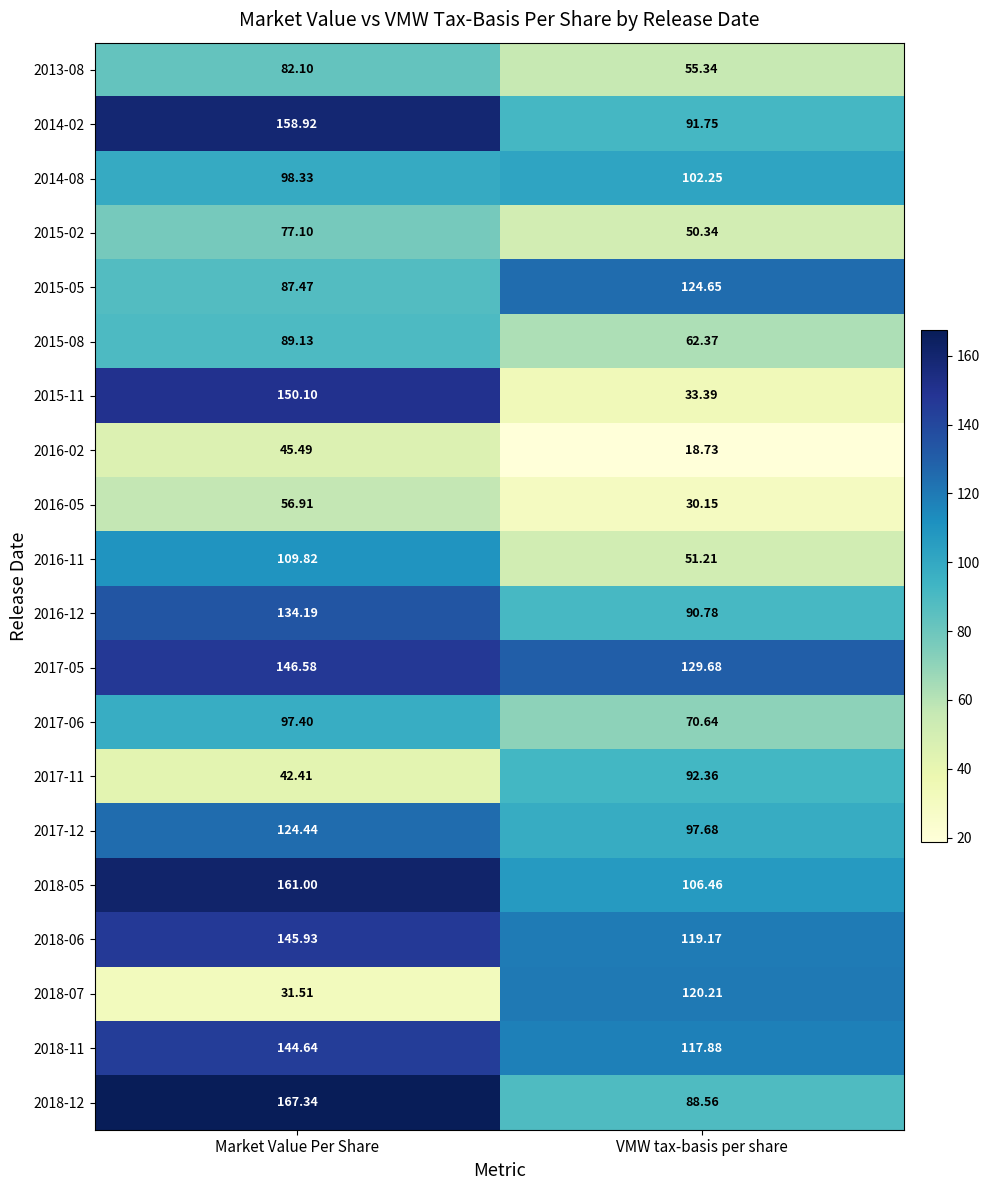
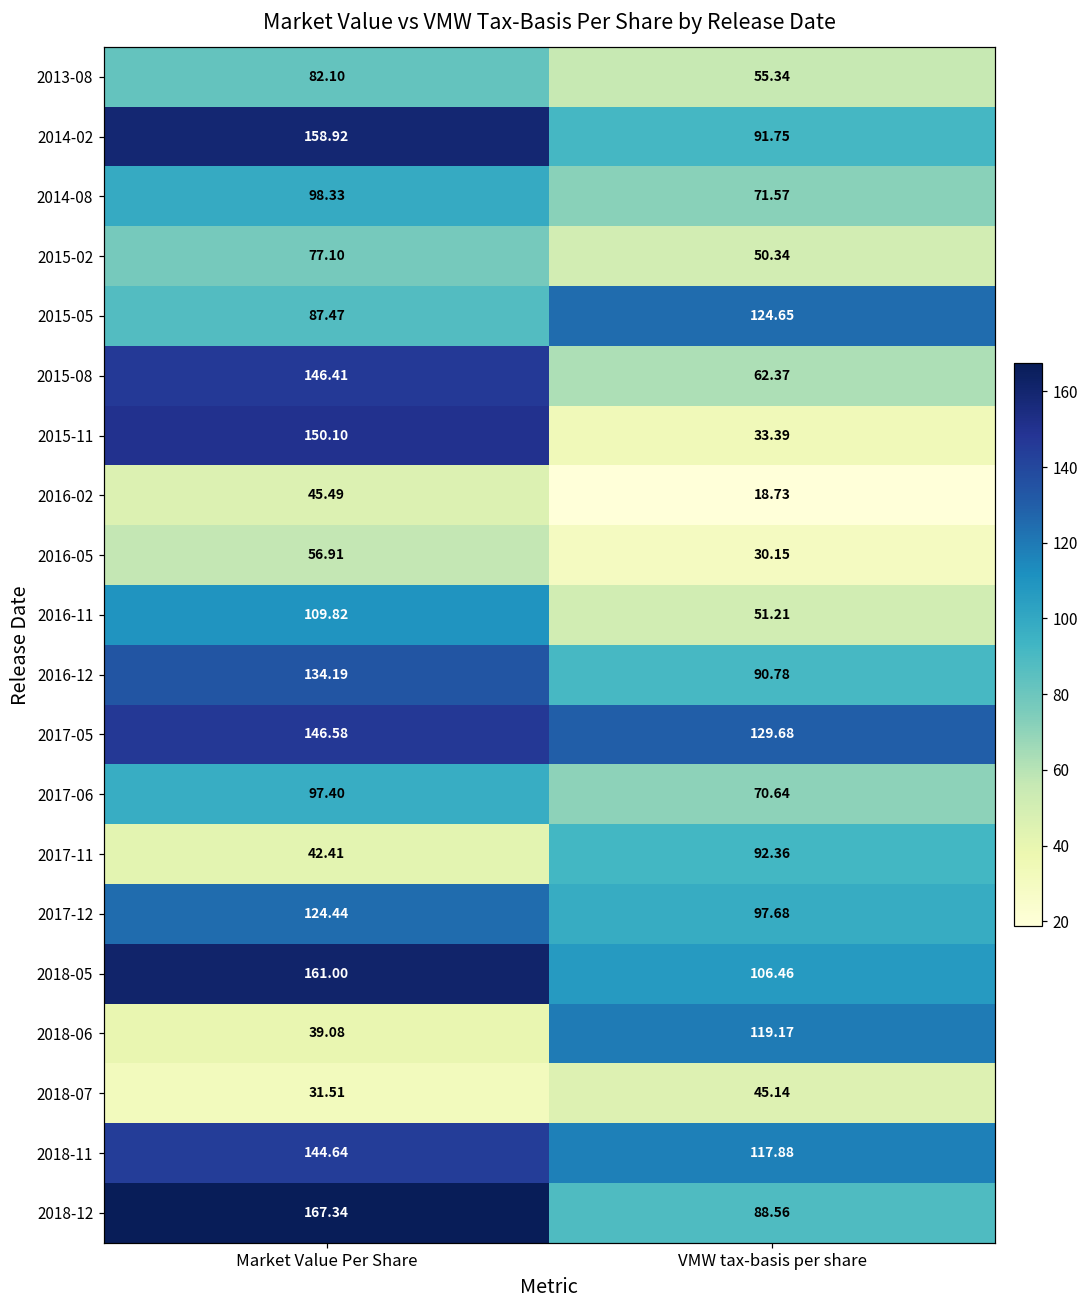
  {
    "2013-08": {
      "Market Value Per Share": 82.10,
      "VMW tax-basis per share": 55.34
    },
    "2014-02": {
      "Market Value Per Share": 158.92,
      "VMW tax-basis per share": 91.75
    },
    "2014-08": {
      "Market Value Per Share": 98.33,
-     "VMW tax-basis per share": 102.25
+     "VMW tax-basis per share": 71.57
    },
    "2015-02": {
      "Market Value Per Share": 77.10,
      "VMW tax-basis per share": 50.34
    },
    "2015-05": {
      "Market Value Per Share": 87.47,
      "VMW tax-basis per share": 124.65
    },
    "2015-08": {
-     "Market Value Per Share": 89.13,
+     "Market Value Per Share": 146.41,
      "VMW tax-basis per share": 62.37
    },
    "2015-11": {
      "Market Value Per Share": 150.10,
      "VMW tax-basis per share": 33.39
    },
    "2016-02": {
      "Market Value Per Share": 45.49,
      "VMW tax-basis per share": 18.73
    },
    "2016-05": {
      "Market Value Per Share": 56.91,
      "VMW tax-basis per share": 30.15
    },
    "2016-11": {
      "Market Value Per Share": 109.82,
      "VMW tax-basis per share": 51.21
    },
    "2016-12": {
      "Market Value Per Share": 134.19,
      "VMW tax-basis per share": 90.78
    },
    "2017-05": {
      "Market Value Per Share": 146.58,
      "VMW tax-basis per share": 129.68
    },
    "2017-06": {
      "Market Value Per Share": 97.40,
      "VMW tax-basis per share": 70.64
    },
    "2017-11": {
      "Market Value Per Share": 42.41,
      "VMW tax-basis per share": 92.36
    },
    "2017-12": {
      "Market Value Per Share": 124.44,
      "VMW tax-basis per share": 97.68
    },
    "2018-05": {
      "Market Value Per Share": 161.00,
      "VMW tax-basis per share": 106.46
    },
    "2018-06": {
-     "Market Value Per Share": 145.93,
+     "Market Value Per Share": 39.08,
      "VMW tax-basis per share": 119.17
    },
    "2018-07": {
      "Market Value Per Share": 31.51,
-     "VMW tax-basis per share": 120.21
+     "VMW tax-basis per share": 45.14
    },
    "2018-11": {
      "Market Value Per Share": 144.64,
      "VMW tax-basis per share": 117.88
    },
    "2018-12": {
      "Market Value Per Share": 167.34,
      "VMW tax-basis per share": 88.56
    }
  }
